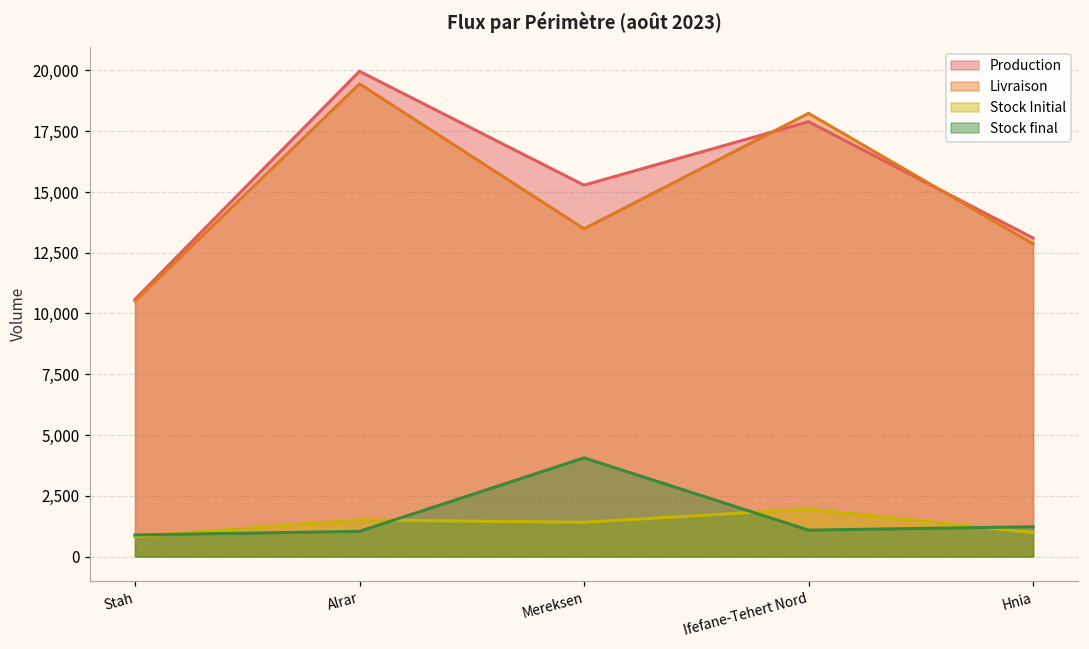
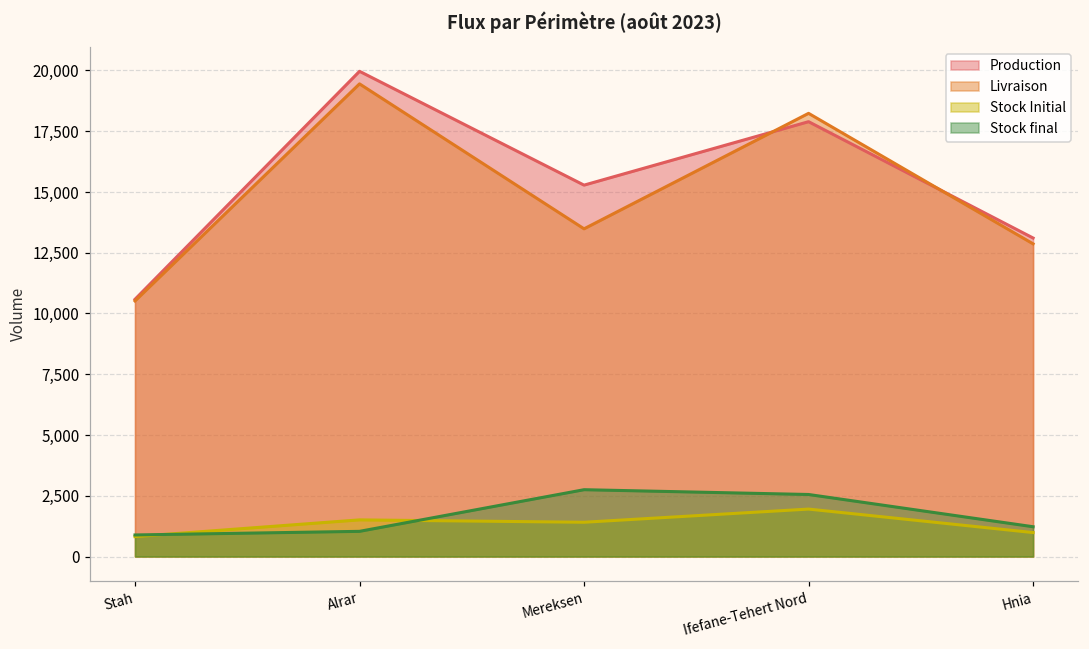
  {
    "Stock final": {
      "Alrar": "1,000",
-     "Mereksen": "4,100",
-     "Ifefane-Tehert Nord": "1,100",
+     "Mereksen": "2,700",
+     "Ifefane-Tehert Nord": "2,600",
      "Hnia": "1,200"
    }
  }
